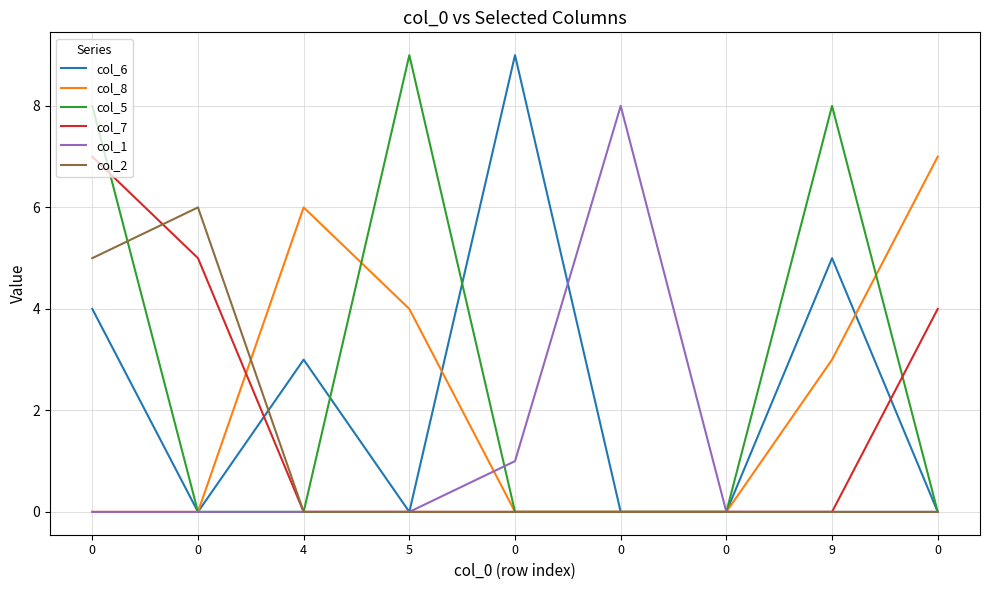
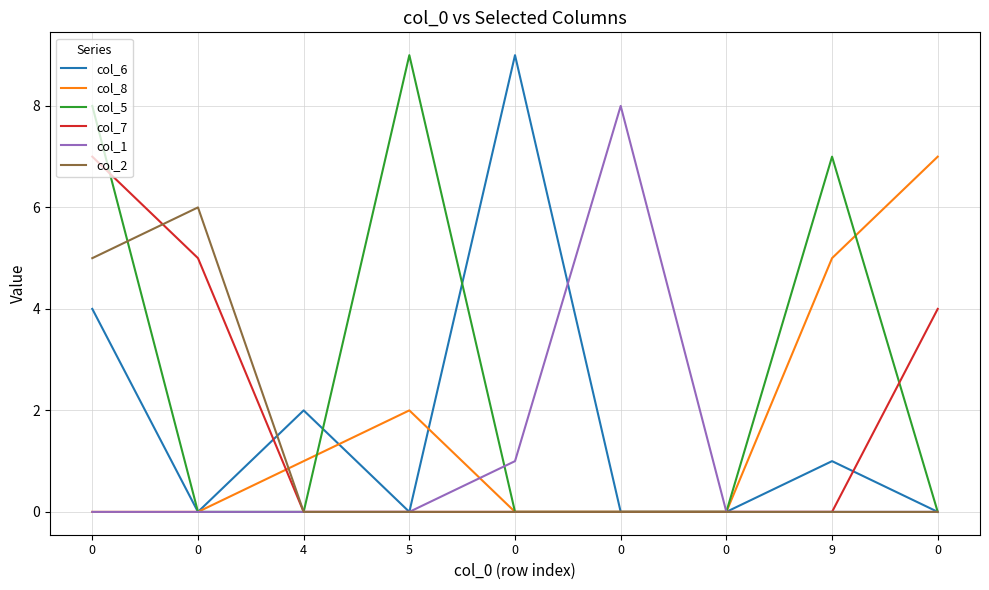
  {
    "col_6": {
-     "4": 3,
-     "9": 5
+     "4": 2,
+     "9": 1
    },
    "col_8": {
-     "4": 6,
-     "5": 4,
-     "9": 3
+     "4": 1,
+     "5": 2,
+     "9": 5
    },
    "col_5": {
      "5": 9,
-     "9": 8
+     "9": 7
    }
  }
